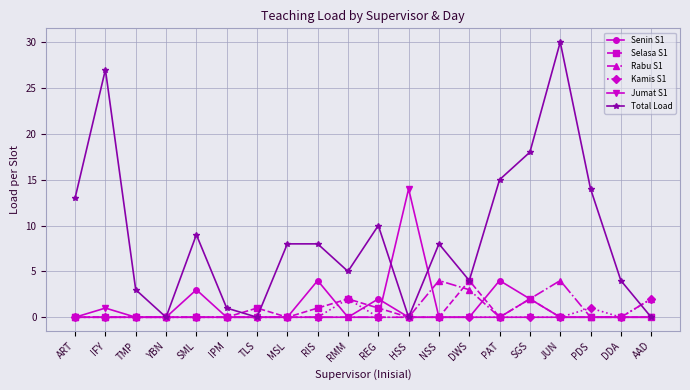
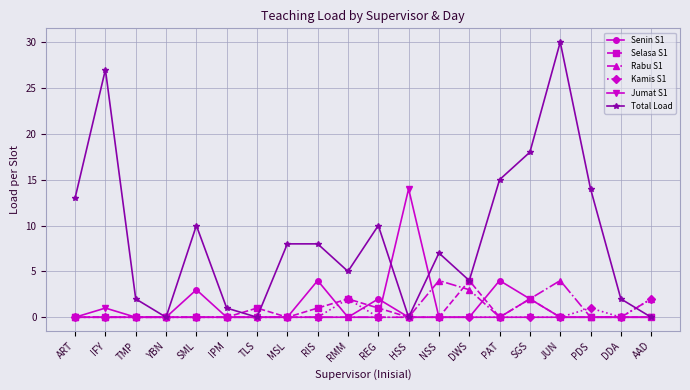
  {
    "Total Load": {
      "ART": 13,
      "IFY": 27,
-     "TMP": 3,
-     "SML": 9,
+     "TMP": 2,
+     "SML": 10,
      "IPM": 1,
      "MSL": 8,
      "RIS": 8,
      "RMM": 5,
      "REG": 10,
-     "NSS": 8,
+     "NSS": 7,
      "PAT": 15,
      "SGS": 18,
      "JUN": 30,
      "PDS": 14,
-     "DDA": 4
+     "DDA": 2
    }
  }
